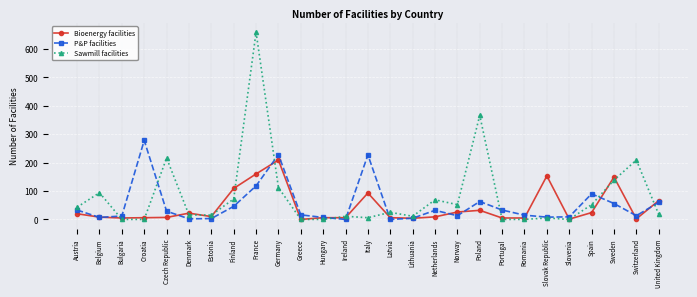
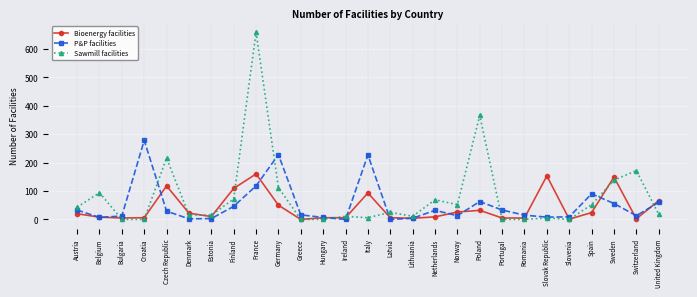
  {
    "Bioenergy facilities": {
      "Austria": 20,
-     "Czech Republic": 10,
+     "Czech Republic": 120,
      "Finland": 110,
      "France": 160,
-     "Germany": 210,
+     "Germany": 50,
      "Italy": 90,
      "Netherlands": 10,
      "Norway": 30,
      "Poland": 30,
      "Slovak Republic": 150,
      "Spain": 20,
      "Sweden": 150,
      "Switzerland": 0
    },
    "P&P facilities": {
      "Austria": 30,
      "Croatia": 280,
      "Czech Republic": 30,
      "Denmark": 0,
      "Finland": 50,
      "France": 120,
      "Germany": 230,
      "Greece": 20,
      "Italy": 230,
      "Netherlands": 30,
      "Norway": 10,
      "Poland": 60,
      "Portugal": 30,
      "Romania": 20,
      "Spain": 90,
      "Sweden": 60,
      "Switzerland": 10
    },
    "Sawmill facilities": {
      "Austria": 40,
      "Belgium": 90,
      "Czech Republic": 220,
      "Finland": 70,
      "France": 660,
      "Germany": 110,
      "Italy": 10,
      "Latvia": 30,
      "Netherlands": 70,
      "Norway": 50,
      "Poland": 370,
      "Spain": 50,
      "Sweden": 140,
-     "Switzerland": 210,
+     "Switzerland": 170,
      "United Kingdom": 20
    }
  }
